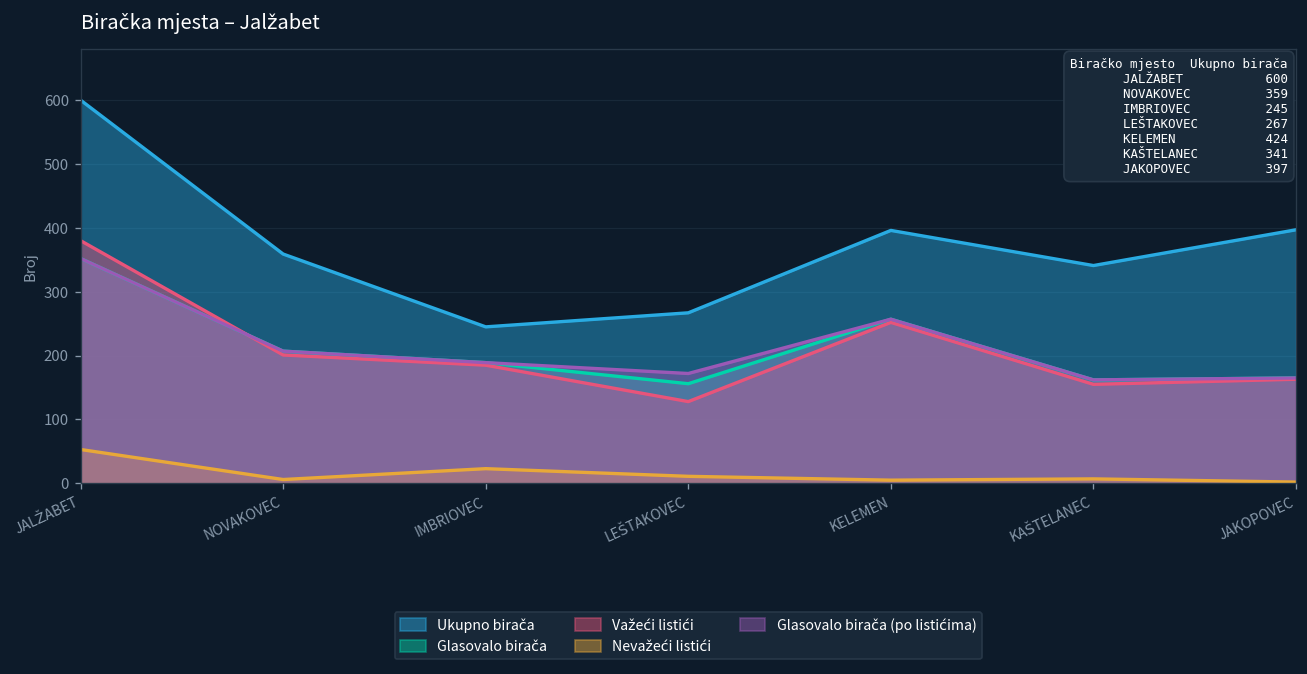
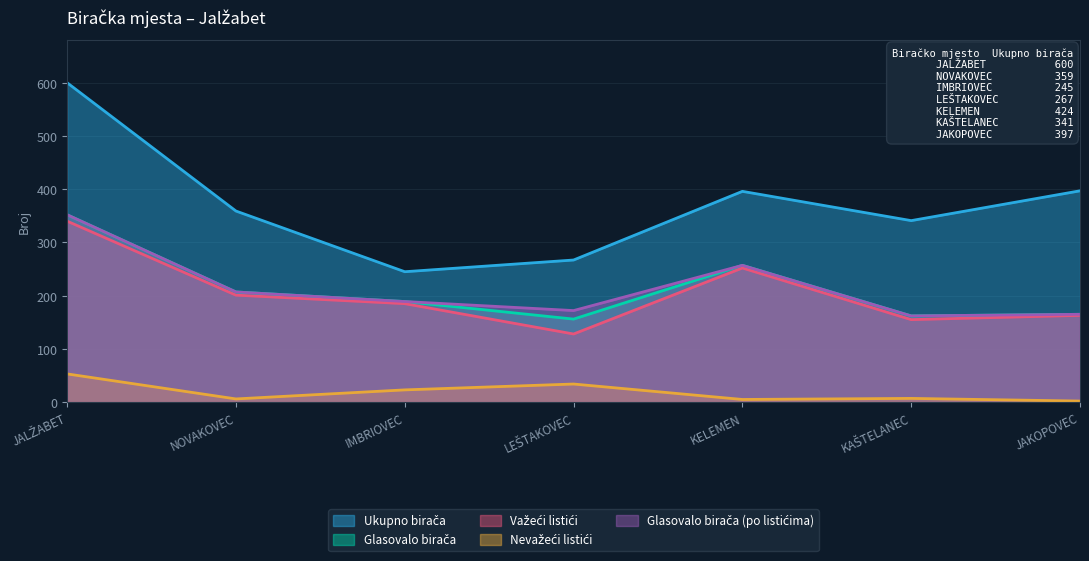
  {
    "Važeći listići": {
-     "JALŽABET": 380,
+     "JALŽABET": 340,
      "NOVAKOVEC": 200,
      "LEŠTAKOVEC": 130,
      "KELEMEN": 250,
      "KAŠTELANEC": 160
    },
    "Nevažeći listići": {
      "JALŽABET": 50,
      "NOVAKOVEC": 10,
      "IMBRIOVEC": 20,
-     "LEŠTAKOVEC": 10,
+     "LEŠTAKOVEC": 30,
      "KELEMEN": 10,
      "KAŠTELANEC": 10,
      "JAKOPOVEC": 0
    },
    "Glasovalo birača (po listićima)": {
      "LEŠTAKOVEC": 170
    }
  }
